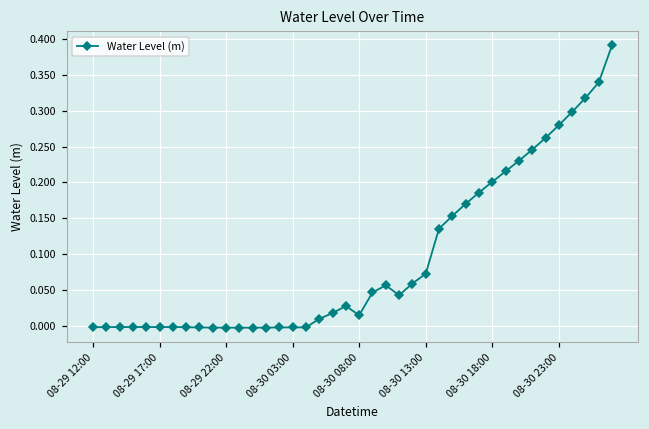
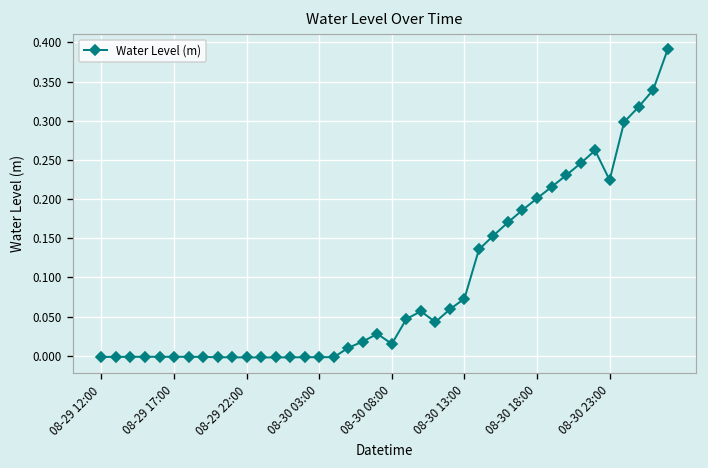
  {
    "08-29 12:00": 0.00,
    "08-29 17:00": 0.00,
    "08-29 22:00": 0.00,
    "08-30 03:00": 0.00,
    "08-30 08:00": 0.02,
    "08-30 13:00": 0.07,
    "08-30 18:00": 0.20,
-   "08-30 23:00": 0.28
+   "08-30 23:00": 0.22
  }
